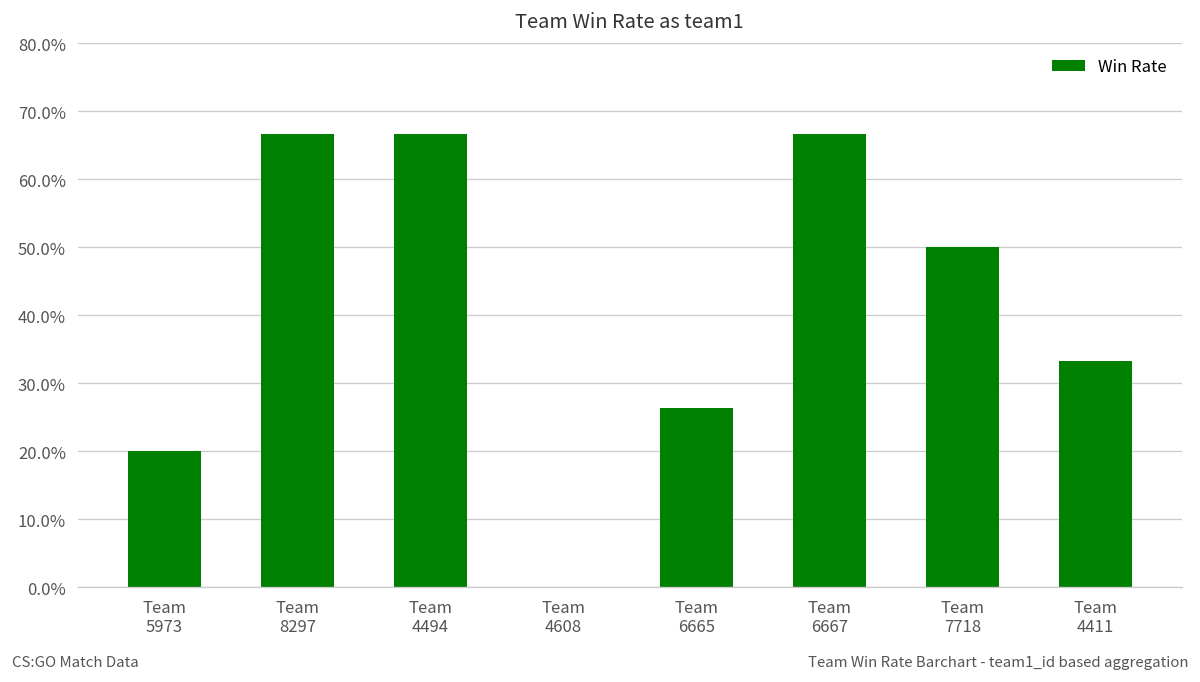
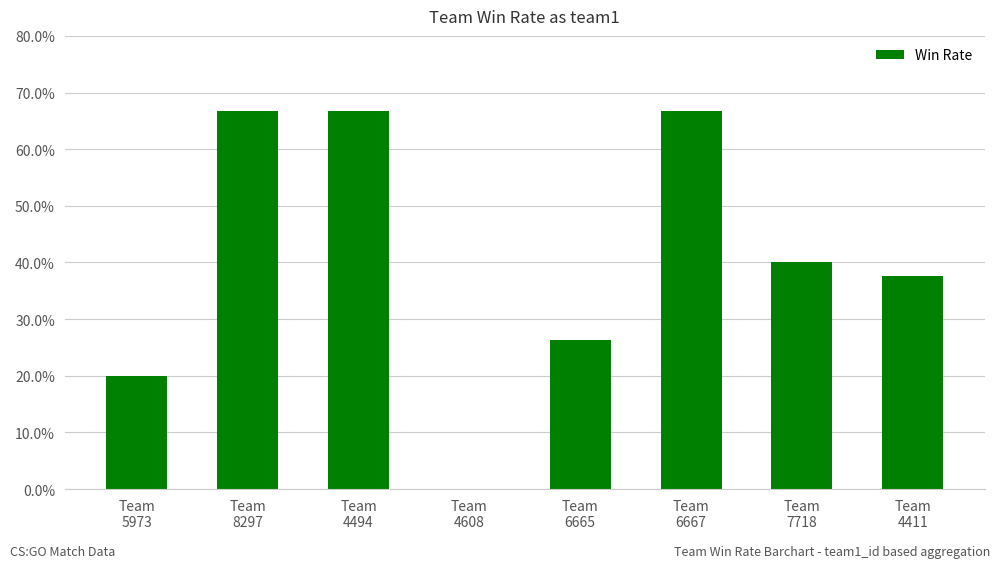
  {
    "Team 5973": "20%",
    "Team 8297": "67%",
    "Team 4494": "67%",
    "Team 4608": "0%",
    "Team 6665": "26%",
    "Team 6667": "67%",
-   "Team 7718": "50%",
-   "Team 4411": "33%"
+   "Team 7718": "40%",
+   "Team 4411": "38%"
  }
